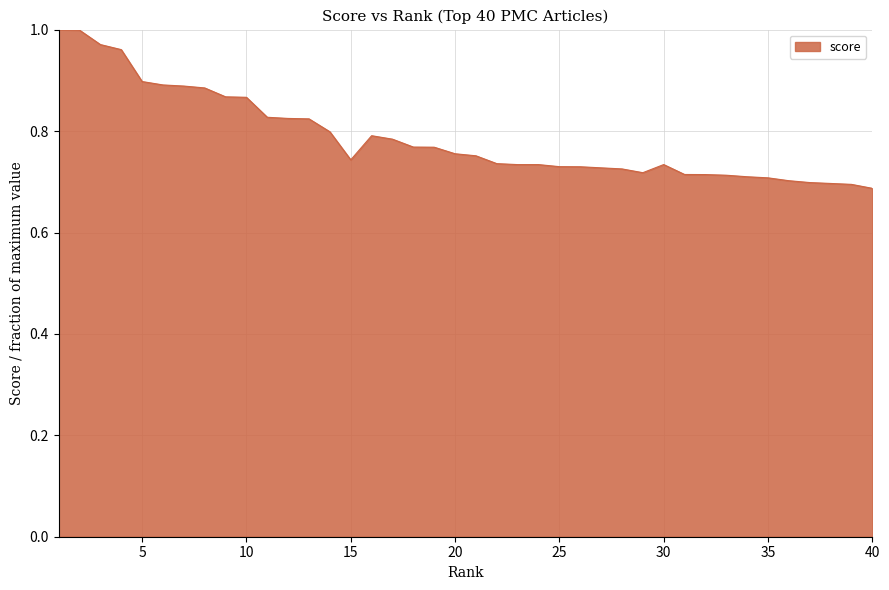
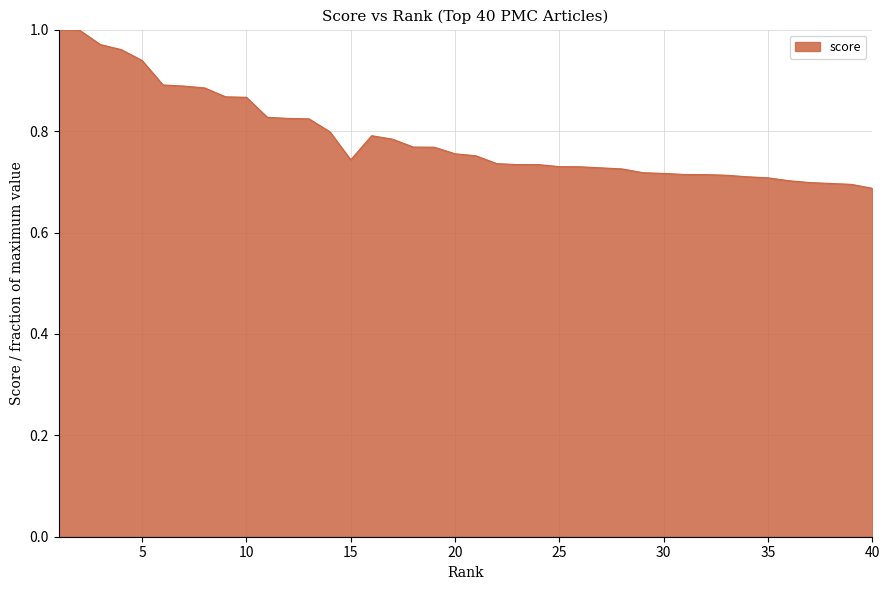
  {
-   "5": 0.90,
+   "5": 0.94,
    "10": 0.87,
    "15": 0.74,
    "20": 0.76,
    "25": 0.73,
-   "30": 0.73,
+   "30": 0.72,
    "35": 0.71,
    "40": 0.69
  }
